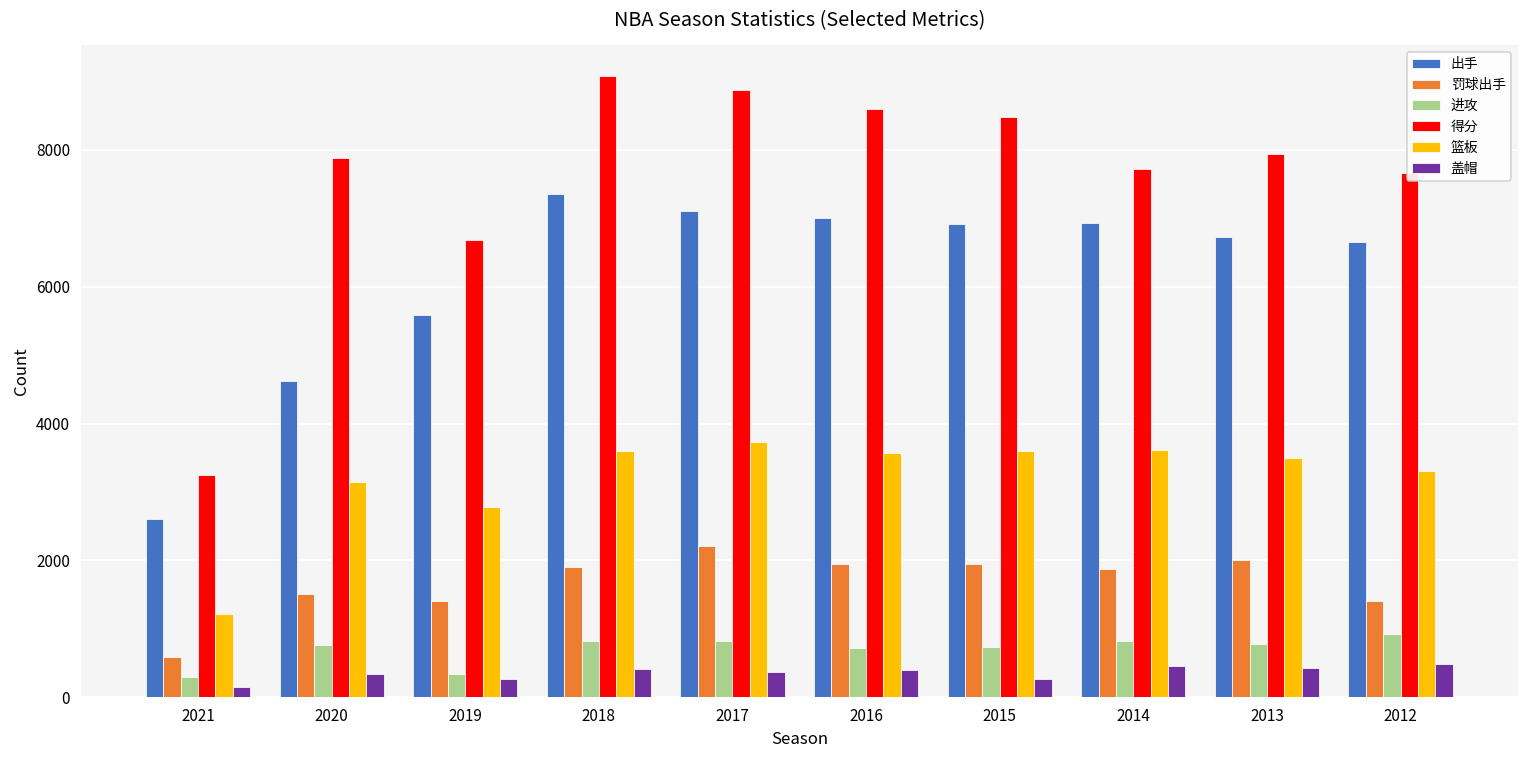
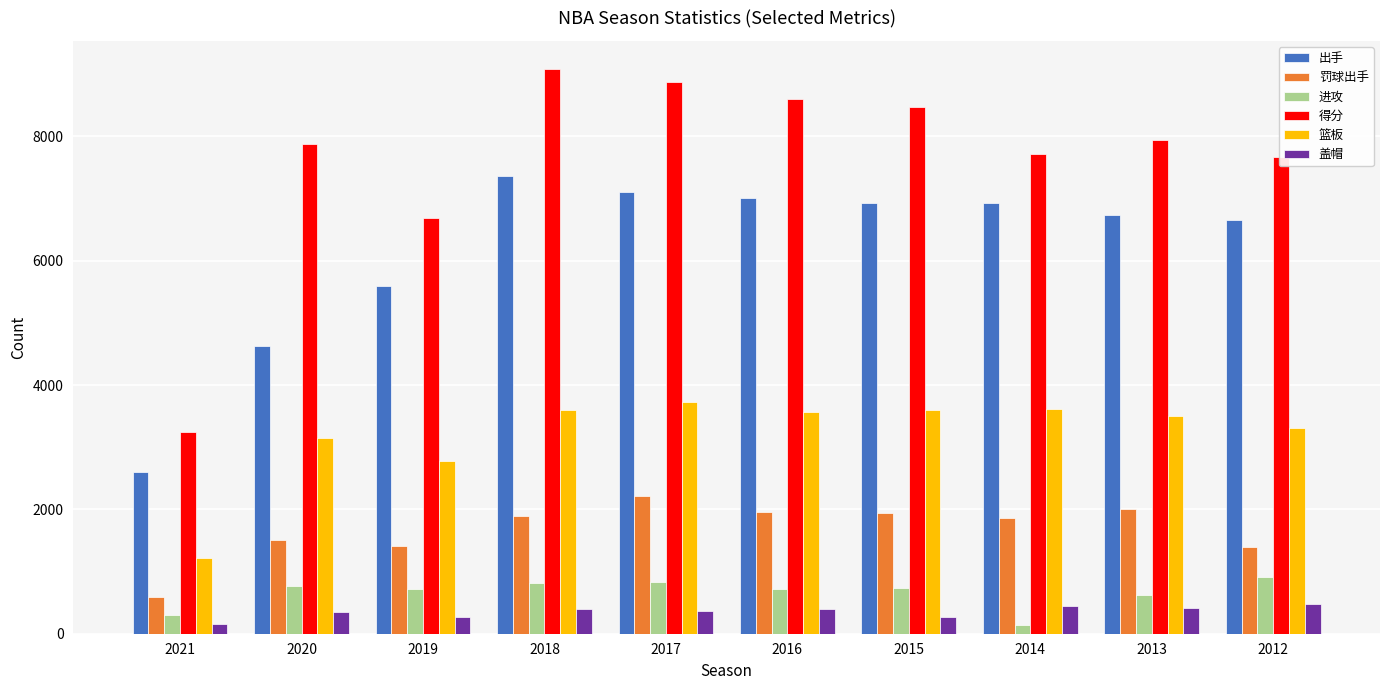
  {
    "出手": {
      "2021": 2600,
      "2020": 4600,
      "2019": 5600,
      "2018": 7400,
      "2017": 7100,
      "2016": 7000,
      "2015": 6900,
      "2014": 6900,
      "2013": 6700,
      "2012": 6600
    },
    "罚球出手": {
      "2021": 600,
      "2020": 1500,
      "2019": 1400,
      "2018": 1900,
      "2017": 2200,
      "2016": 2000,
      "2015": 1900,
      "2014": 1900,
      "2013": 2000,
      "2012": 1400
    },
    "进攻": {
      "2021": 300,
      "2020": 800,
-     "2019": 300,
+     "2019": 700,
      "2018": 800,
      "2017": 800,
      "2016": 700,
      "2015": 700,
-     "2014": 800,
-     "2013": 800,
+     "2014": 100,
+     "2013": 600,
      "2012": 900
    },
    "得分": {
      "2021": 3200,
      "2020": 7900,
      "2019": 6700,
      "2018": 9100,
      "2017": 8900,
      "2016": 8600,
      "2015": 8500,
      "2014": 7700,
      "2013": 7900
    },
    "篮板": {
      "2021": 1200,
      "2020": 3200,
      "2019": 2800,
      "2018": 3600,
      "2017": 3700,
      "2016": 3600,
      "2015": 3600,
      "2014": 3600,
      "2013": 3500,
      "2012": 3300
    },
    "盖帽": {
      "2021": 200,
      "2020": 300,
      "2019": 300,
      "2018": 400,
      "2017": 400,
      "2016": 400,
      "2015": 300,
      "2014": 400,
      "2013": 400,
      "2012": 500
    }
  }
